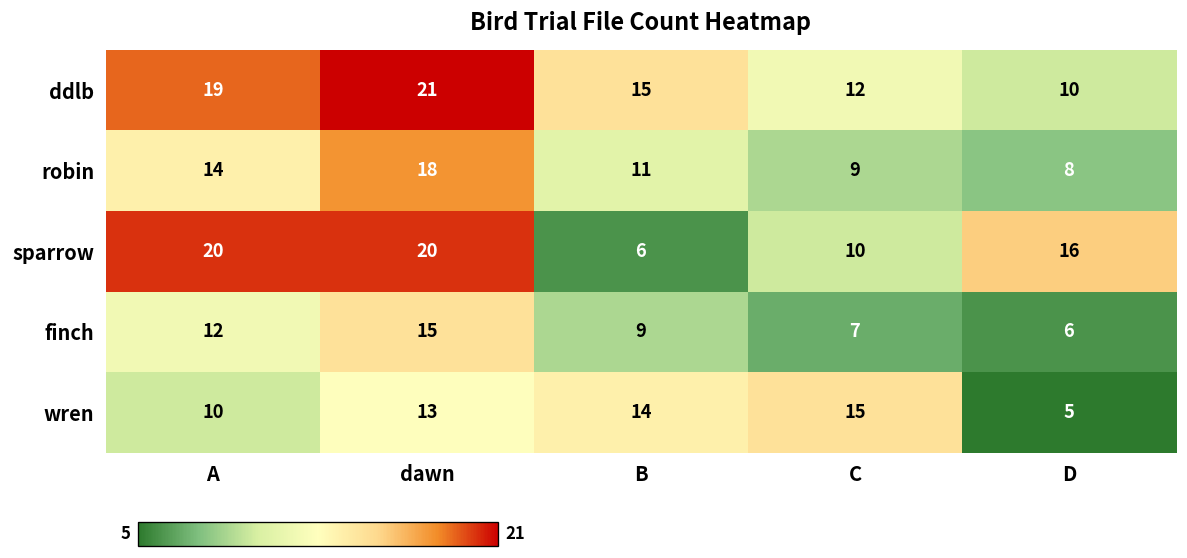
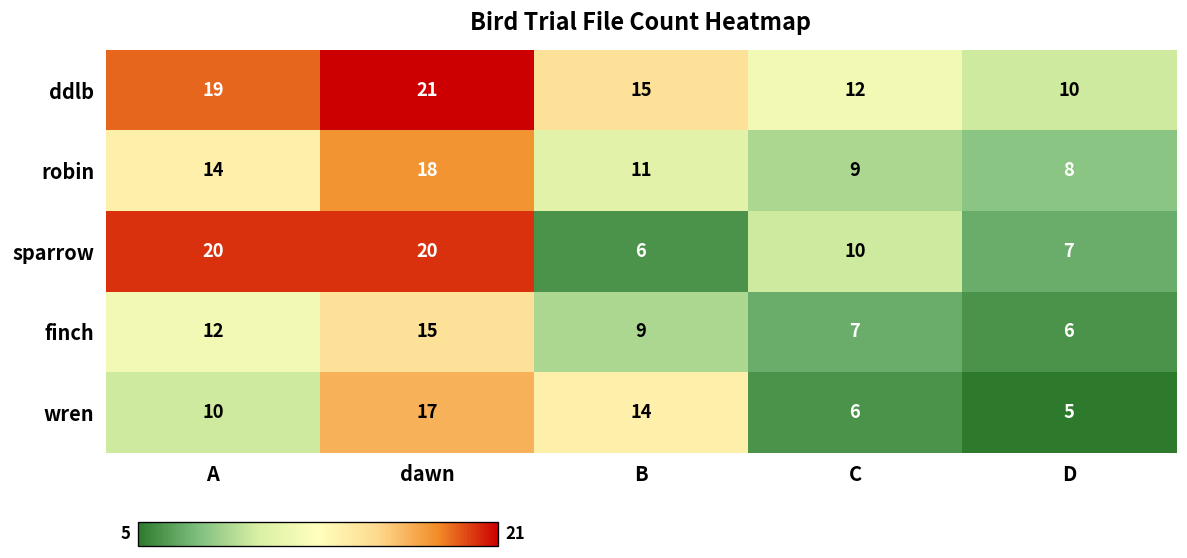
  {
    "ddlb": {
      "A": 19,
      "dawn": 21,
      "B": 15,
      "C": 12,
      "D": 10
    },
    "robin": {
      "A": 14,
      "dawn": 18,
      "B": 11,
      "C": 9,
      "D": 8
    },
    "sparrow": {
      "A": 20,
      "dawn": 20,
      "B": 6,
      "C": 10,
-     "D": 16
+     "D": 7
    },
    "finch": {
      "A": 12,
      "dawn": 15,
      "B": 9,
      "C": 7,
      "D": 6
    },
    "wren": {
      "A": 10,
-     "dawn": 13,
+     "dawn": 17,
      "B": 14,
-     "C": 15,
+     "C": 6,
      "D": 5
    }
  }
